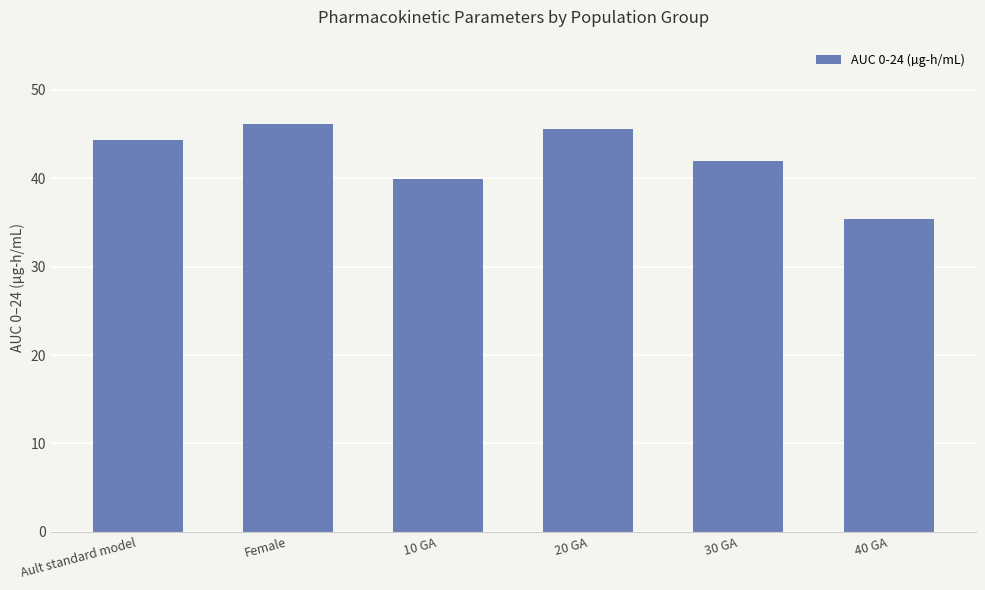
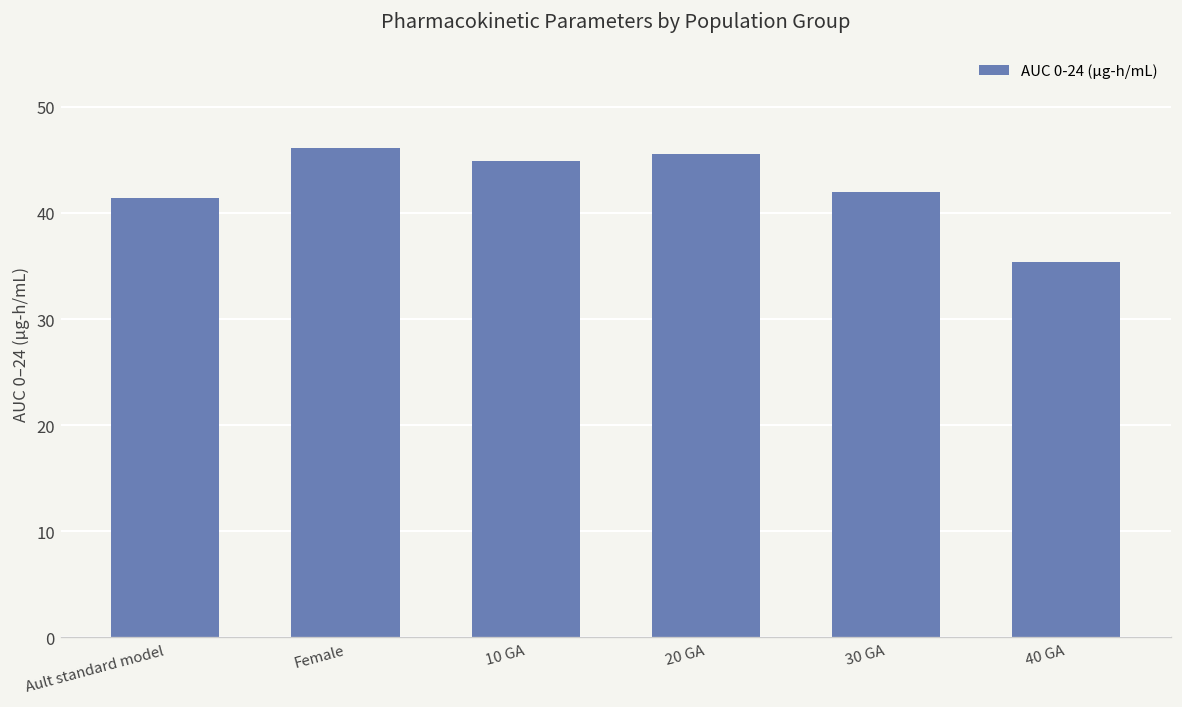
  {
-   "Ault standard model": 44,
+   "Ault standard model": 41,
    "Female": 46,
-   "10 GA": 40,
+   "10 GA": 45,
    "20 GA": 46,
    "30 GA": 42,
    "40 GA": 35
  }
